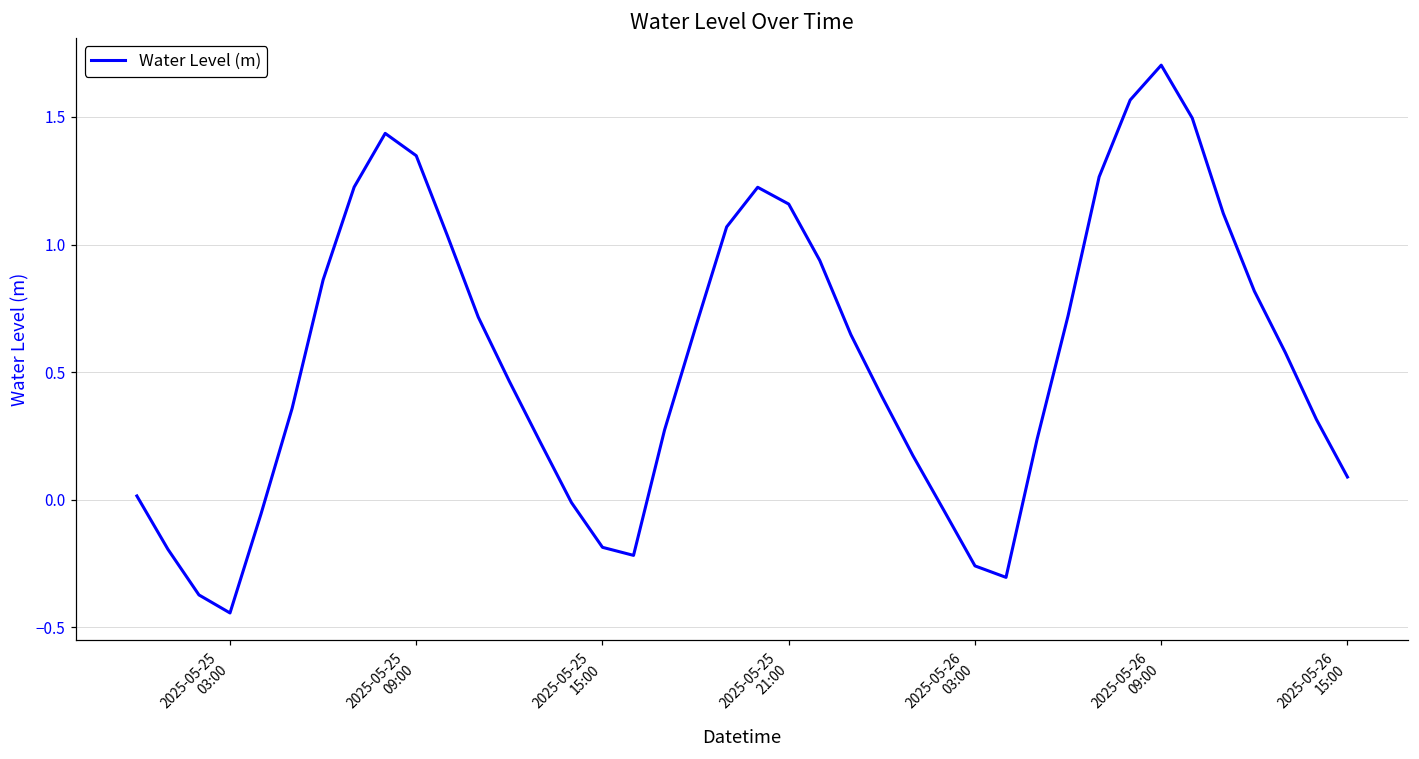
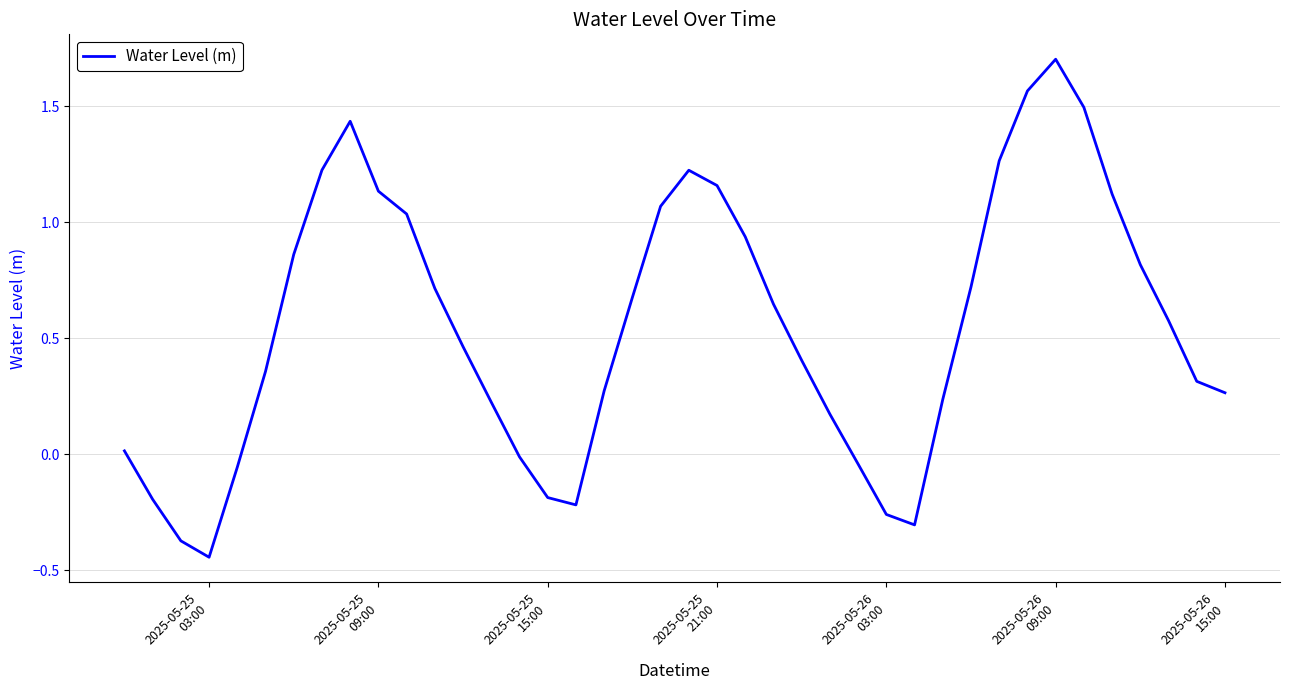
  {
    "2025-05-25 03:00": -0.44,
-   "2025-05-25 09:00": 1.35,
+   "2025-05-25 09:00": 1.13,
    "2025-05-25 15:00": -0.19,
    "2025-05-25 21:00": 1.16,
    "2025-05-26 03:00": -0.26,
    "2025-05-26 09:00": 1.70,
-   "2025-05-26 15:00": 0.09
+   "2025-05-26 15:00": 0.27
  }
